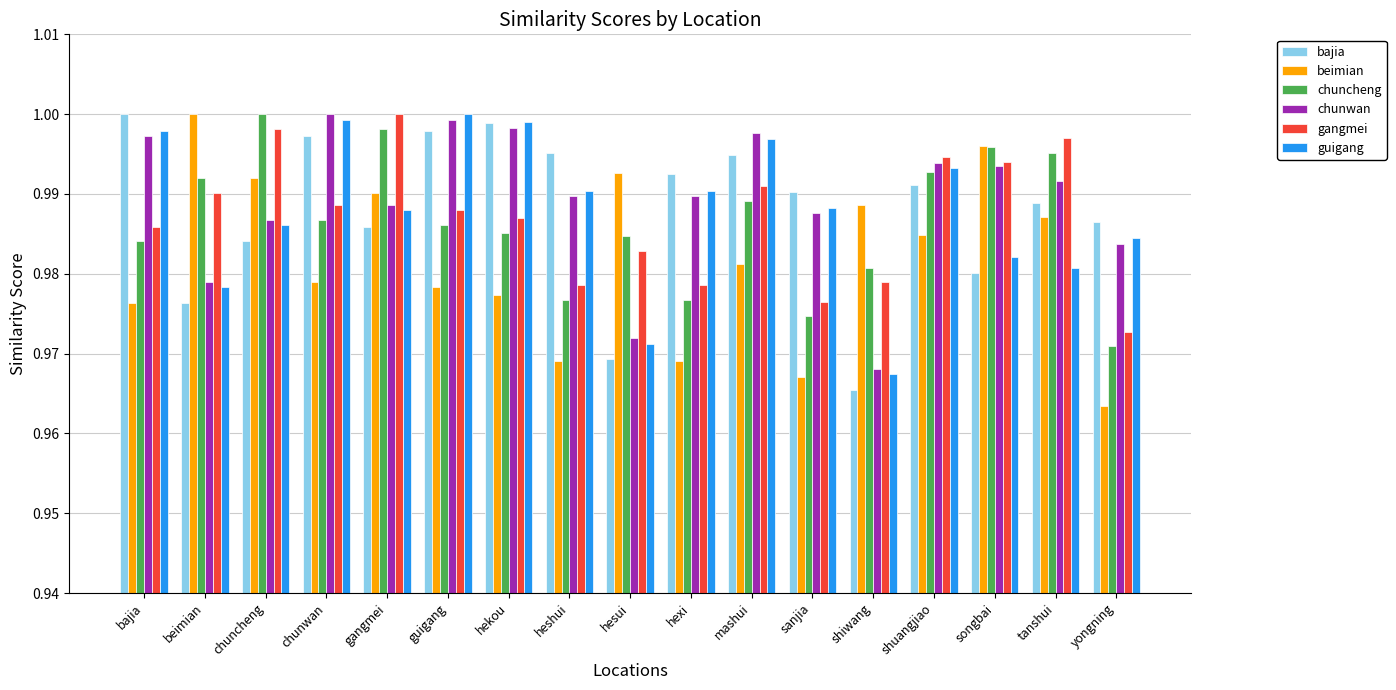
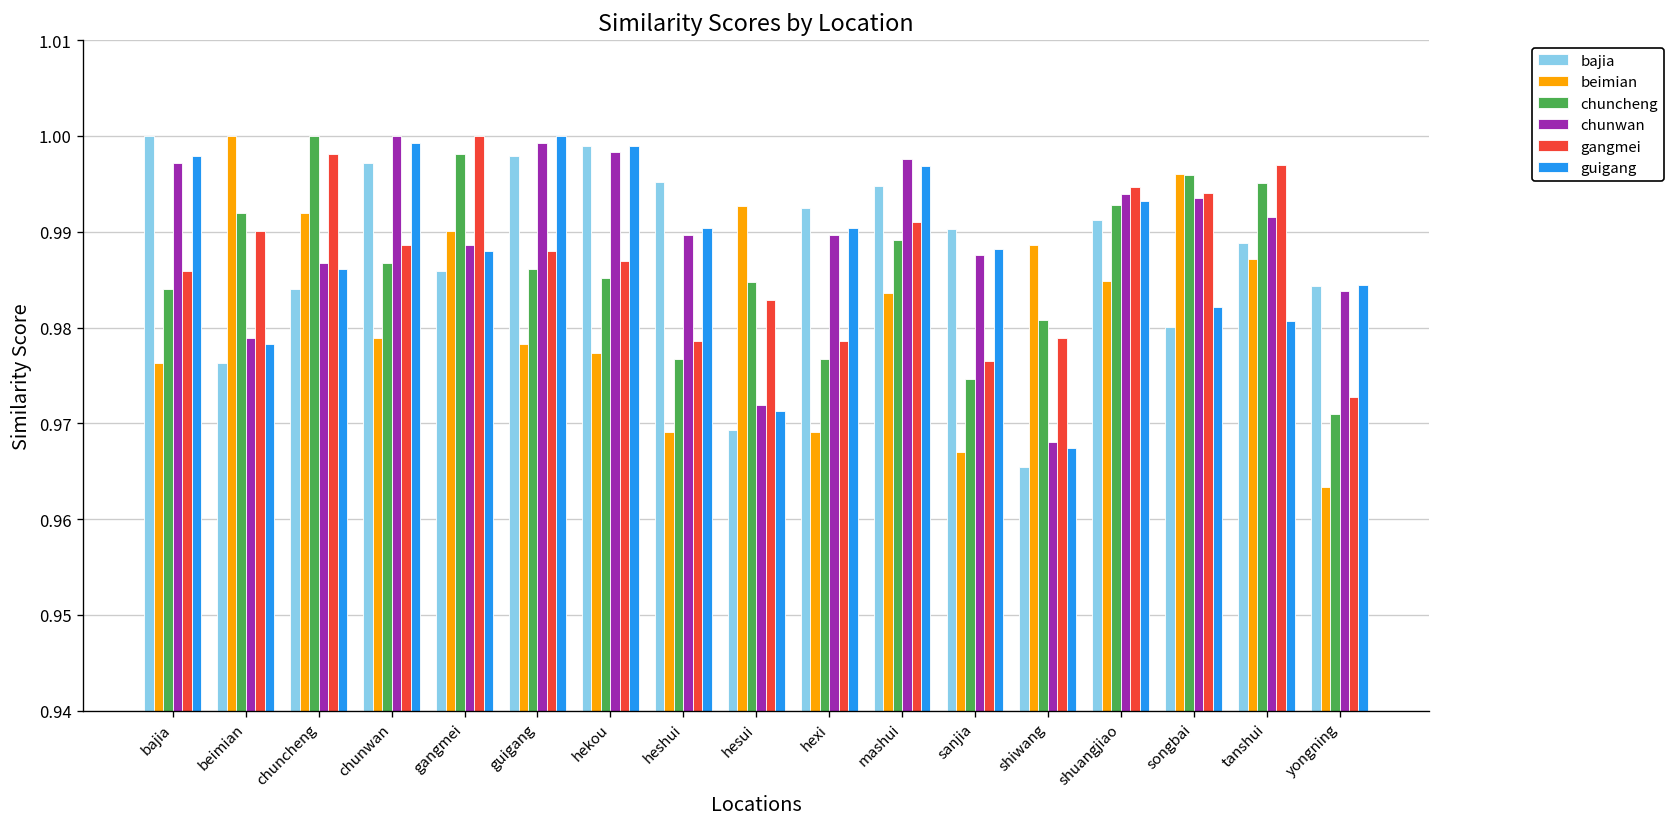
  {
    "bajia": {
      "bajia": 1.000,
      "beimian": 0.976,
      "chuncheng": 0.984,
      "chunwan": 0.997,
      "gangmei": 0.986,
      "guigang": 0.998,
      "hekou": 0.999,
      "heshui": 0.995,
      "hesui": 0.969,
      "hexi": 0.992,
      "mashui": 0.995,
      "sanjia": 0.990,
      "shiwang": 0.965,
      "shuangjiao": 0.991,
      "songbai": 0.980,
      "tanshui": 0.989,
-     "yongning": 0.986
+     "yongning": 0.984
    },
    "beimian": {
      "bajia": 0.976,
      "beimian": 1.000,
      "chuncheng": 0.992,
      "chunwan": 0.979,
      "gangmei": 0.990,
      "guigang": 0.978,
      "hekou": 0.977,
      "heshui": 0.969,
      "hesui": 0.993,
      "hexi": 0.969,
-     "mashui": 0.981,
+     "mashui": 0.984,
      "sanjia": 0.967,
      "shiwang": 0.989,
      "shuangjiao": 0.985,
      "songbai": 0.996,
      "tanshui": 0.987,
      "yongning": 0.963
    },
    "chuncheng": {
      "bajia": 0.984,
      "beimian": 0.992,
      "chuncheng": 1.000,
      "chunwan": 0.987,
      "gangmei": 0.998,
      "guigang": 0.986,
      "hekou": 0.985,
      "heshui": 0.977,
      "hesui": 0.985,
      "hexi": 0.977,
      "mashui": 0.989,
      "sanjia": 0.975,
      "shiwang": 0.981,
      "shuangjiao": 0.993,
      "songbai": 0.996,
      "tanshui": 0.995,
      "yongning": 0.971
    },
    "chunwan": {
      "bajia": 0.997,
      "beimian": 0.979,
      "chuncheng": 0.987,
      "chunwan": 1.000,
      "gangmei": 0.989,
      "guigang": 0.999,
      "hekou": 0.998,
      "heshui": 0.990,
      "hesui": 0.972,
      "hexi": 0.990,
      "mashui": 0.998,
      "sanjia": 0.988,
      "shiwang": 0.968,
      "shuangjiao": 0.994,
      "songbai": 0.993,
      "tanshui": 0.992,
      "yongning": 0.984
    },
    "gangmei": {
      "bajia": 0.986,
      "beimian": 0.990,
      "chuncheng": 0.998,
      "chunwan": 0.989,
      "gangmei": 1.000,
      "guigang": 0.988,
      "hekou": 0.987,
      "heshui": 0.979,
      "hesui": 0.983,
      "hexi": 0.979,
      "mashui": 0.991,
      "sanjia": 0.976,
      "shiwang": 0.979,
      "shuangjiao": 0.995,
      "songbai": 0.994,
      "tanshui": 0.997,
      "yongning": 0.973
    },
    "guigang": {
      "bajia": 0.998,
      "beimian": 0.978,
      "chuncheng": 0.986,
      "chunwan": 0.999,
      "gangmei": 0.988,
      "guigang": 1.000,
      "hekou": 0.999,
      "heshui": 0.990,
      "hesui": 0.971,
      "hexi": 0.990,
      "mashui": 0.997,
      "sanjia": 0.988,
      "shiwang": 0.967,
      "shuangjiao": 0.993,
      "songbai": 0.982,
      "tanshui": 0.981,
      "yongning": 0.984
    }
  }
